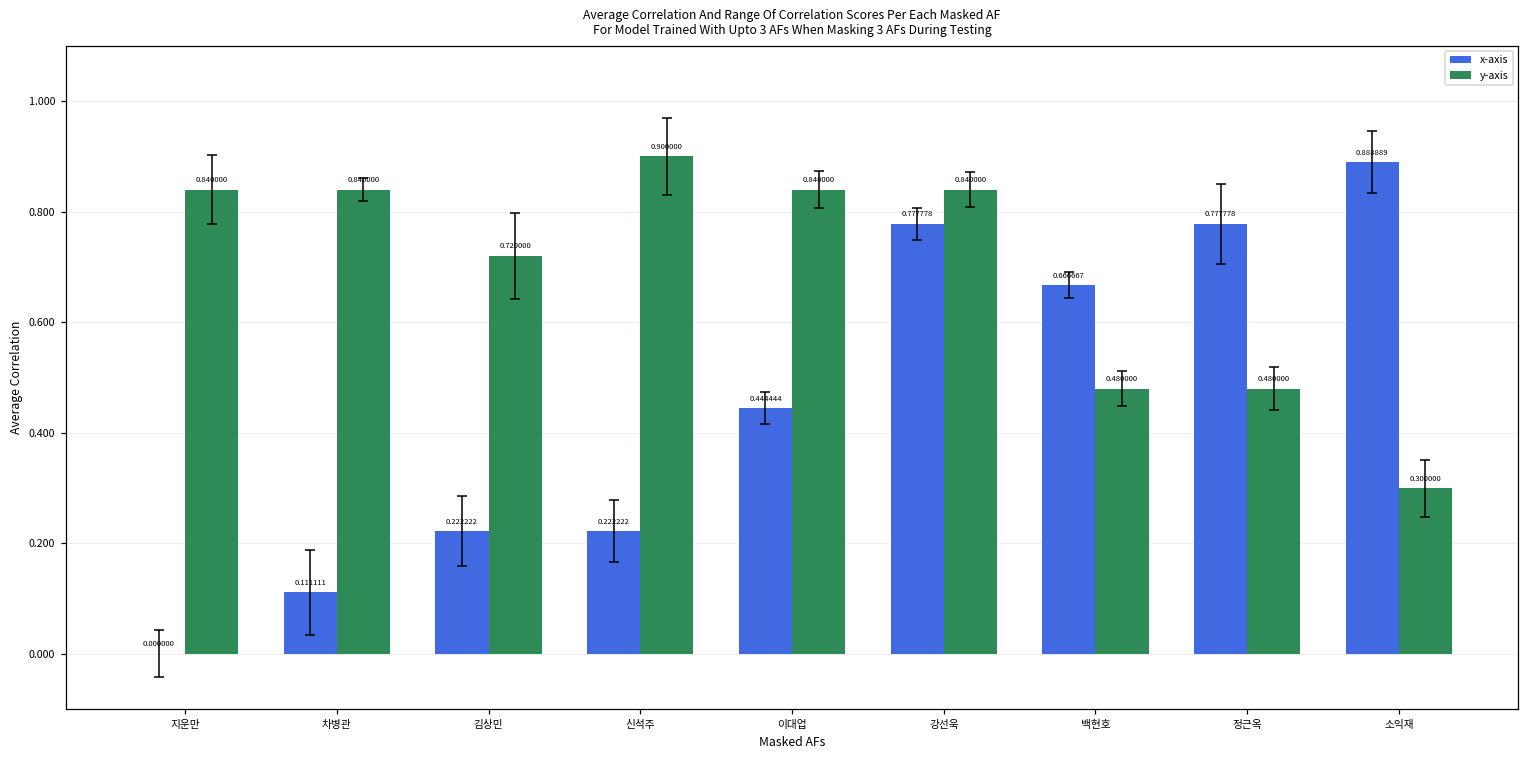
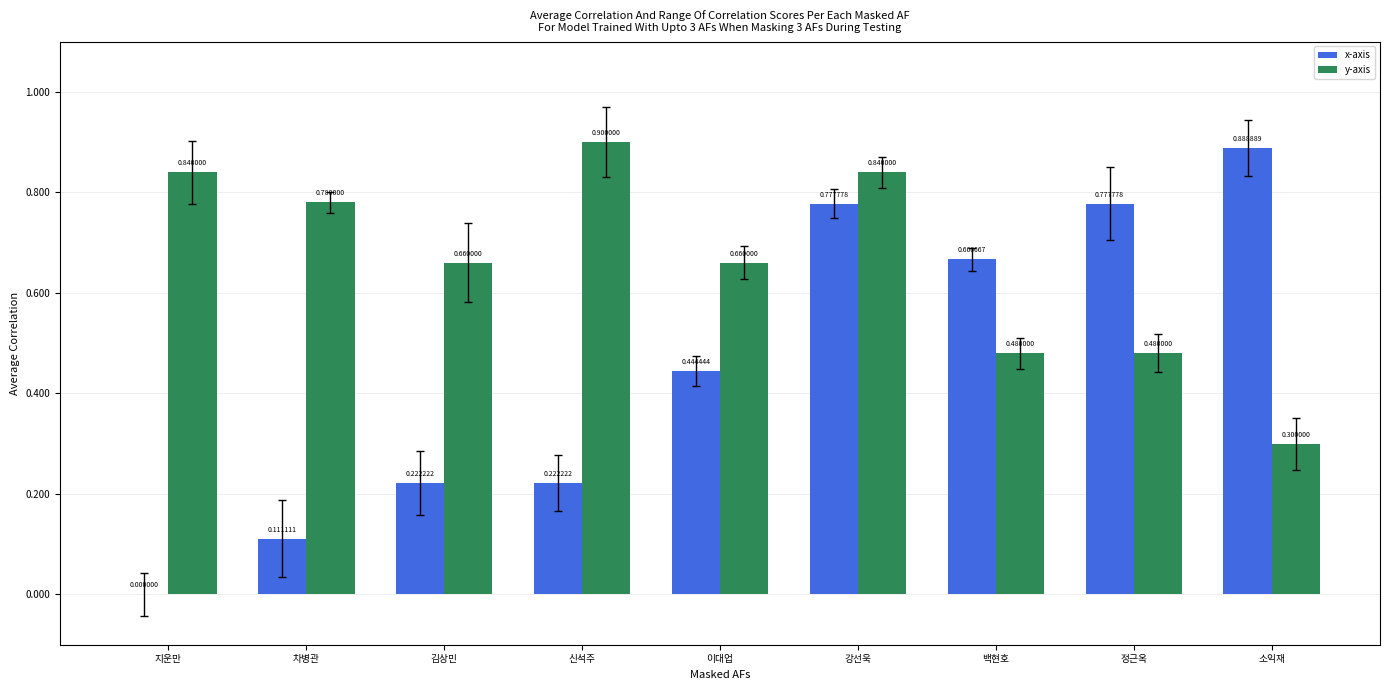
  {
    "x-axis": {
      "지운만": 0.000000,
      "차병관": 0.111111,
      "김상민": 0.222222,
      "신석주": 0.222222,
      "정근옥": 0.777778,
      "소익재": 0.888889
    },
    "y-axis": {
      "지운만": 0.840000,
-     "차병관": 0.840000,
-     "김상민": 0.720000,
+     "차병관": 0.780000,
+     "김상민": 0.660000,
      "신석주": 0.900000,
-     "이대업": 0.840000,
+     "이대업": 0.660000,
      "강선욱": 0.840000,
      "백현호": 0.480000,
      "정근옥": 0.480000,
      "소익재": 0.300000
    }
  }
